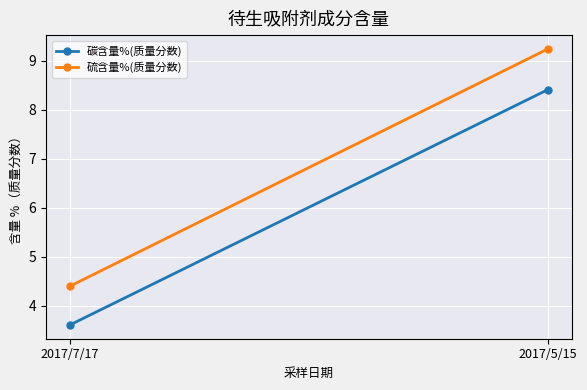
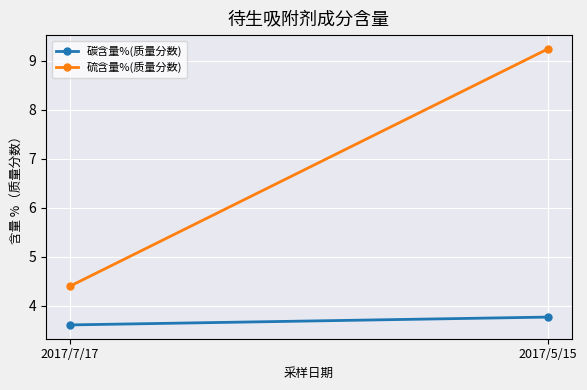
  {
    "碳含量%(质量分数)": {
      "2017/7/17": 3.6,
-     "2017/5/15": 8.4
+     "2017/5/15": 3.8
    },
    "硫含量%(质量分数)": {
      "2017/7/17": 4.4,
      "2017/5/15": 9.2
    }
  }
